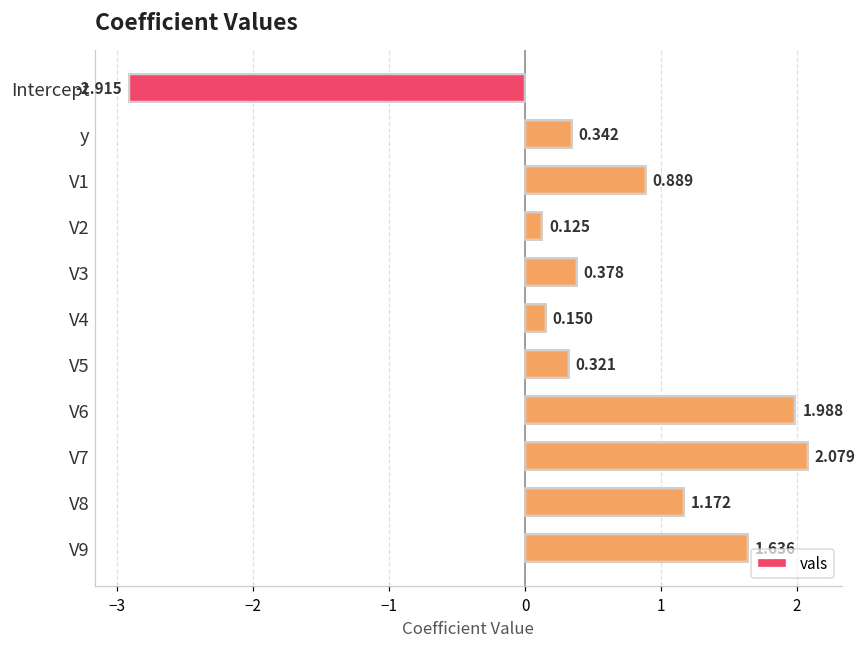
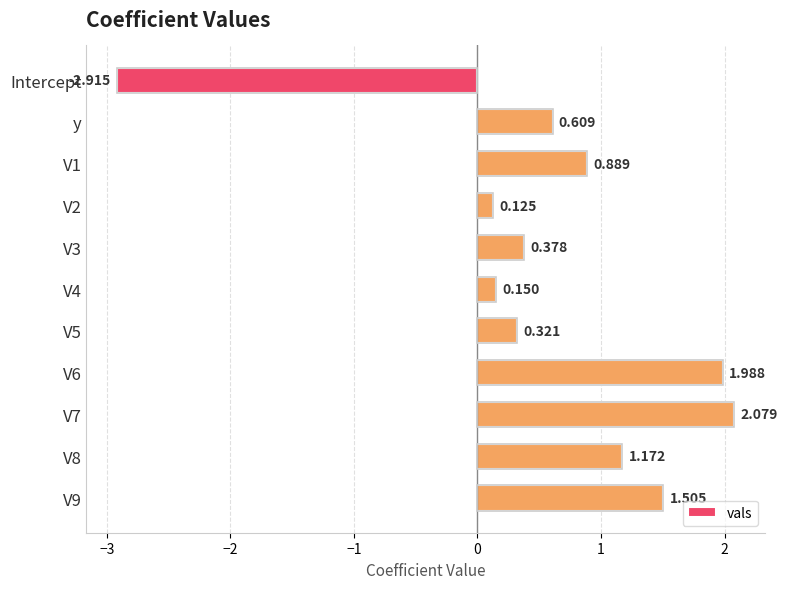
  {
    "Intercept": -2.915,
-   "y": 0.342,
+   "y": 0.609,
    "V1": 0.889,
    "V2": 0.125,
    "V3": 0.378,
    "V4": 0.150,
    "V5": 0.321,
    "V6": 1.988,
    "V7": 2.079,
    "V8": 1.172,
-   "V9": 1.636
+   "V9": 1.505
  }
